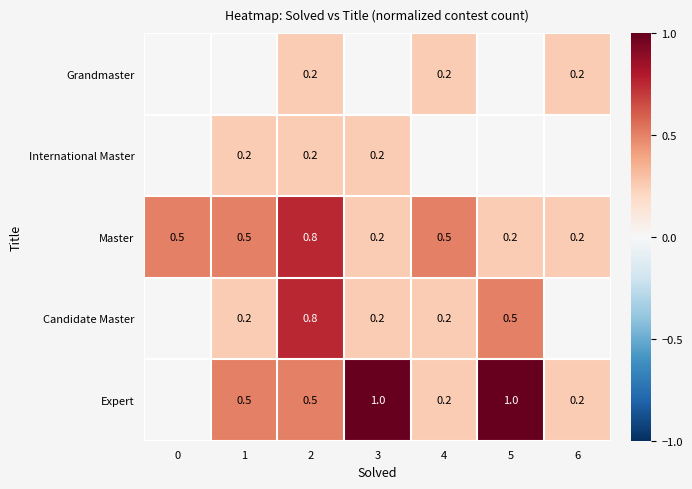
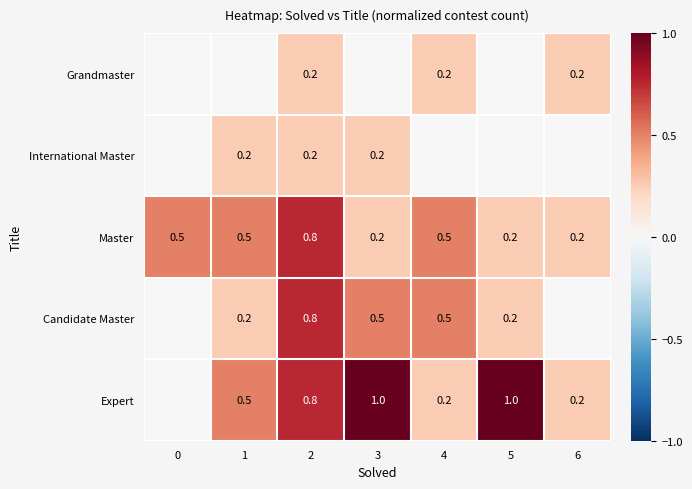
  {
    "Grandmaster": {
      "2": 0.2,
      "4": 0.2,
      "6": 0.2
    },
    "International Master": {
      "1": 0.2,
      "2": 0.2,
      "3": 0.2
    },
    "Master": {
      "0": 0.5,
      "1": 0.5,
      "2": 0.8,
      "3": 0.2,
      "4": 0.5,
      "5": 0.2,
      "6": 0.2
    },
    "Candidate Master": {
      "1": 0.2,
      "2": 0.8,
-     "3": 0.2,
-     "4": 0.2,
-     "5": 0.5
+     "3": 0.5,
+     "4": 0.5,
+     "5": 0.2
    },
    "Expert": {
      "1": 0.5,
-     "2": 0.5,
+     "2": 0.8,
      "3": 1.0,
      "4": 0.2,
      "5": 1.0,
      "6": 0.2
    }
  }
